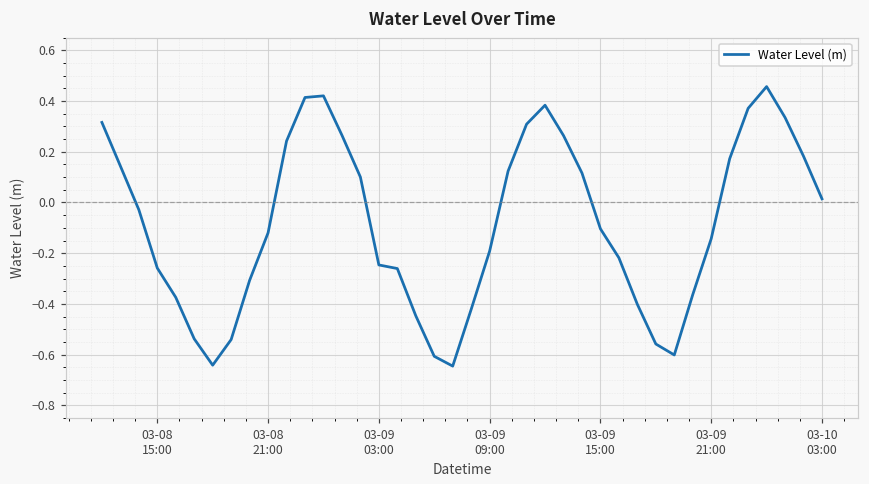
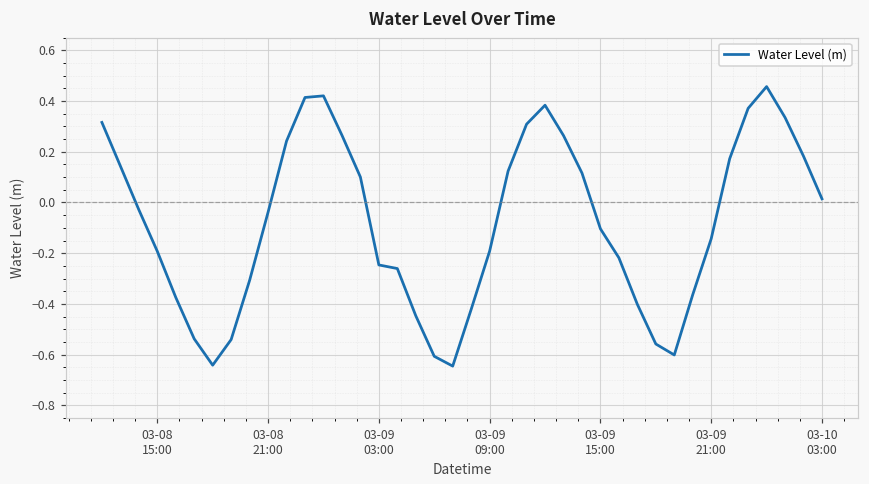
  {
-   "03-08 15:00": -0.26,
-   "03-08 21:00": -0.12,
+   "03-08 15:00": -0.19,
+   "03-08 21:00": -0.04,
    "03-09 03:00": -0.25,
    "03-09 09:00": -0.19,
    "03-09 15:00": -0.10,
    "03-09 21:00": -0.14,
    "03-10 03:00": 0.01
  }
